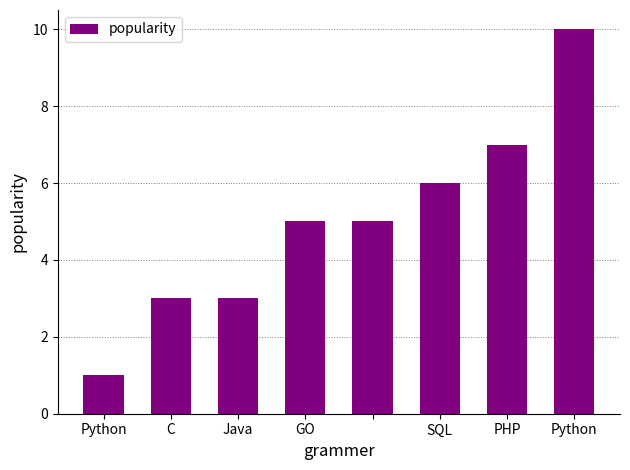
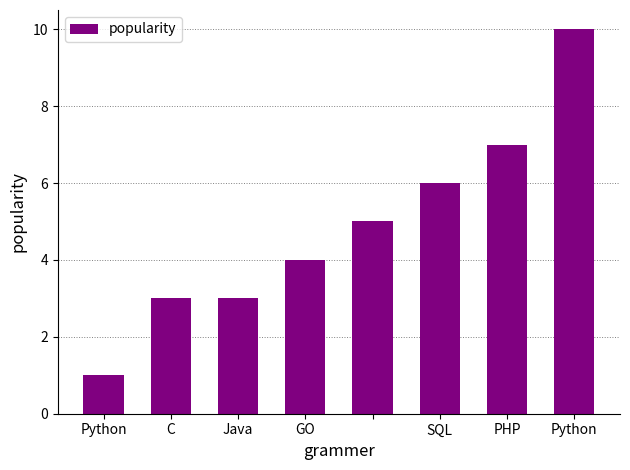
  {
    "C": 3,
    "Java": 3,
-   "GO": 5,
+   "GO": 4,
    "SQL": 6,
    "PHP": 7
  }
